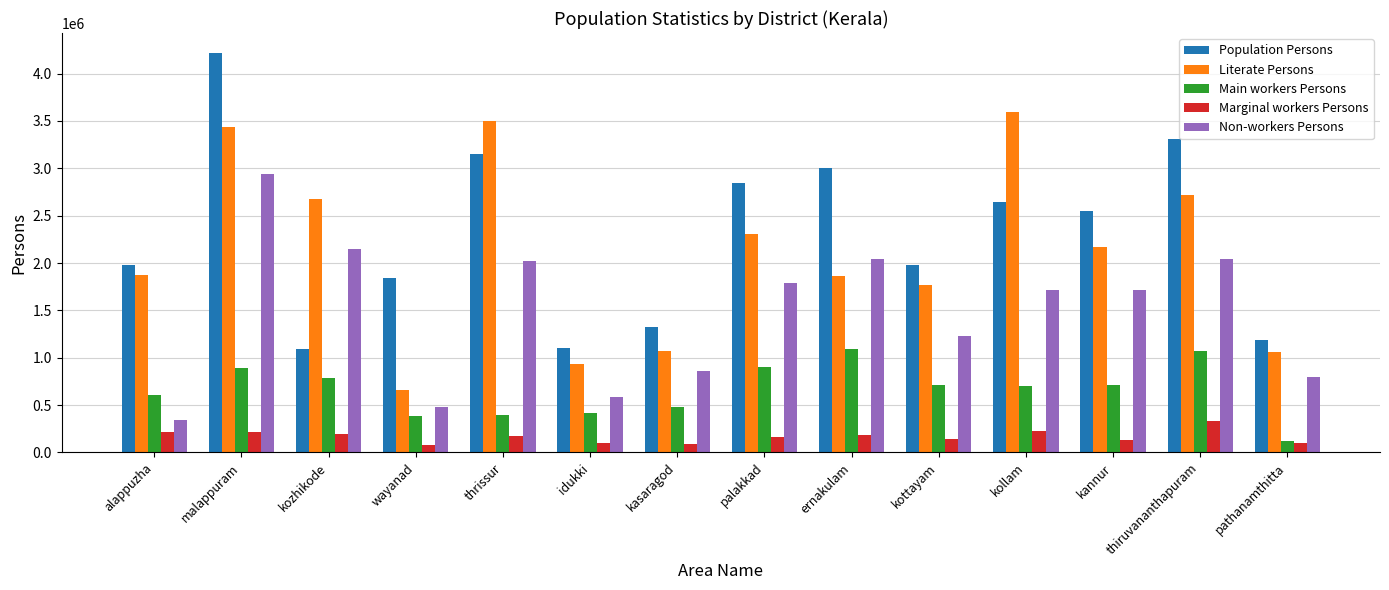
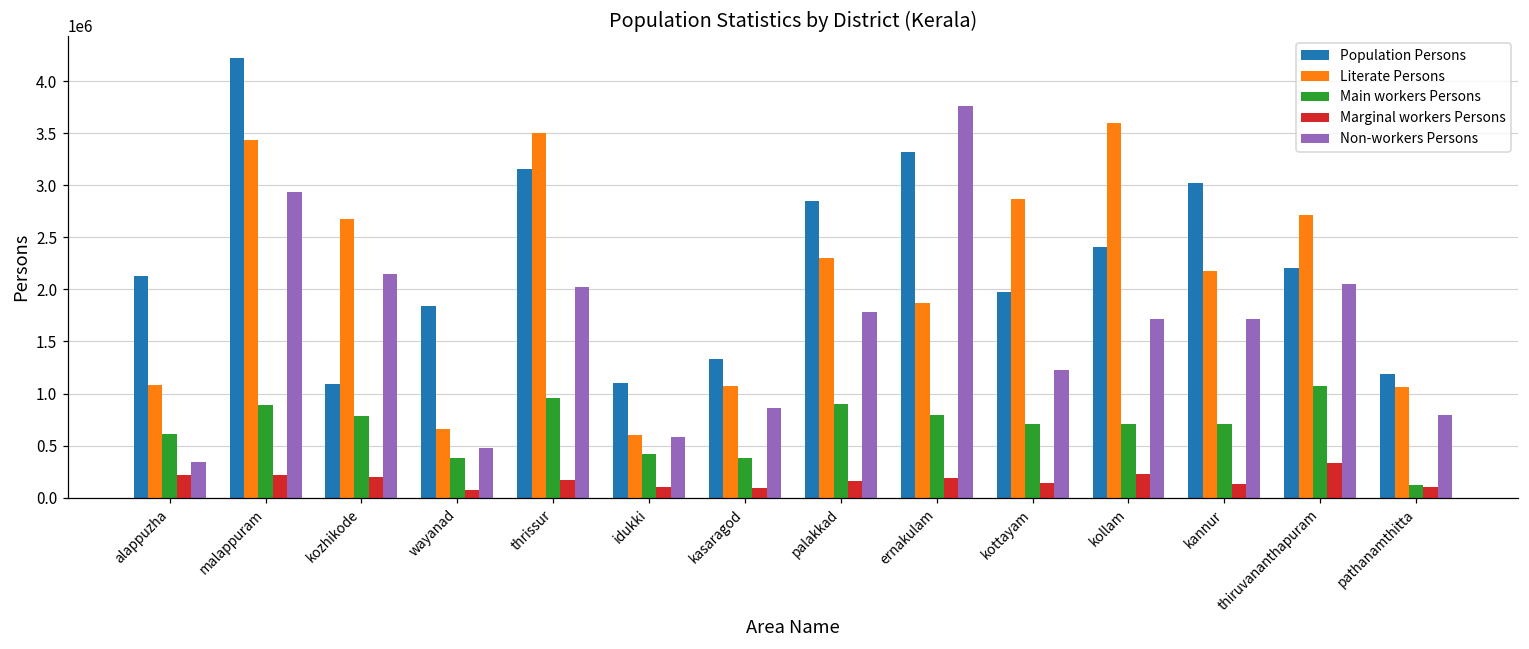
  {
    "Population Persons": {
-     "alappuzha": 2000000,
+     "alappuzha": 2100000,
      "malappuram": 4200000,
      "kozhikode": 1100000,
      "wayanad": 1800000,
      "thrissur": 3200000,
      "idukki": 1100000,
      "kasaragod": 1300000,
      "palakkad": 2900000,
-     "ernakulam": 3000000,
+     "ernakulam": 3300000,
      "kottayam": 2000000,
-     "kollam": 2600000,
-     "kannur": 2500000,
-     "thiruvananthapuram": 3300000,
+     "kollam": 2400000,
+     "kannur": 3000000,
+     "thiruvananthapuram": 2200000,
      "pathanamthitta": 1200000
    },
    "Literate Persons": {
-     "alappuzha": 1900000,
+     "alappuzha": 1100000,
      "malappuram": 3400000,
      "kozhikode": 2700000,
      "wayanad": 700000,
      "thrissur": 3500000,
-     "idukki": 900000,
+     "idukki": 600000,
      "kasaragod": 1100000,
      "palakkad": 2300000,
      "ernakulam": 1900000,
-     "kottayam": 1800000,
+     "kottayam": 2900000,
      "kollam": 3600000,
      "kannur": 2200000,
      "thiruvananthapuram": 2700000,
      "pathanamthitta": 1100000
    },
    "Main workers Persons": {
      "alappuzha": 600000,
      "malappuram": 900000,
      "kozhikode": 800000,
      "wayanad": 400000,
-     "thrissur": 400000,
+     "thrissur": 1000000,
      "idukki": 400000,
-     "kasaragod": 500000,
+     "kasaragod": 400000,
      "palakkad": 900000,
-     "ernakulam": 1100000,
+     "ernakulam": 800000,
      "kottayam": 700000,
      "kollam": 700000,
      "kannur": 700000,
      "thiruvananthapuram": 1100000,
      "pathanamthitta": 100000
    },
    "Marginal workers Persons": {
      "alappuzha": 200000,
      "malappuram": 200000,
      "kozhikode": 200000,
      "wayanad": 100000,
      "thrissur": 200000,
      "idukki": 100000,
      "kasaragod": 100000,
      "palakkad": 200000,
      "ernakulam": 200000,
      "kottayam": 100000,
      "kollam": 200000,
      "kannur": 100000,
      "thiruvananthapuram": 300000,
      "pathanamthitta": 100000
    },
    "Non-workers Persons": {
      "alappuzha": 300000,
      "malappuram": 2900000,
      "kozhikode": 2100000,
      "wayanad": 500000,
      "thrissur": 2000000,
      "idukki": 600000,
      "kasaragod": 900000,
      "palakkad": 1800000,
-     "ernakulam": 2000000,
+     "ernakulam": 3800000,
      "kottayam": 1200000,
      "kollam": 1700000,
      "kannur": 1700000,
      "thiruvananthapuram": 2000000,
      "pathanamthitta": 800000
    }
  }
